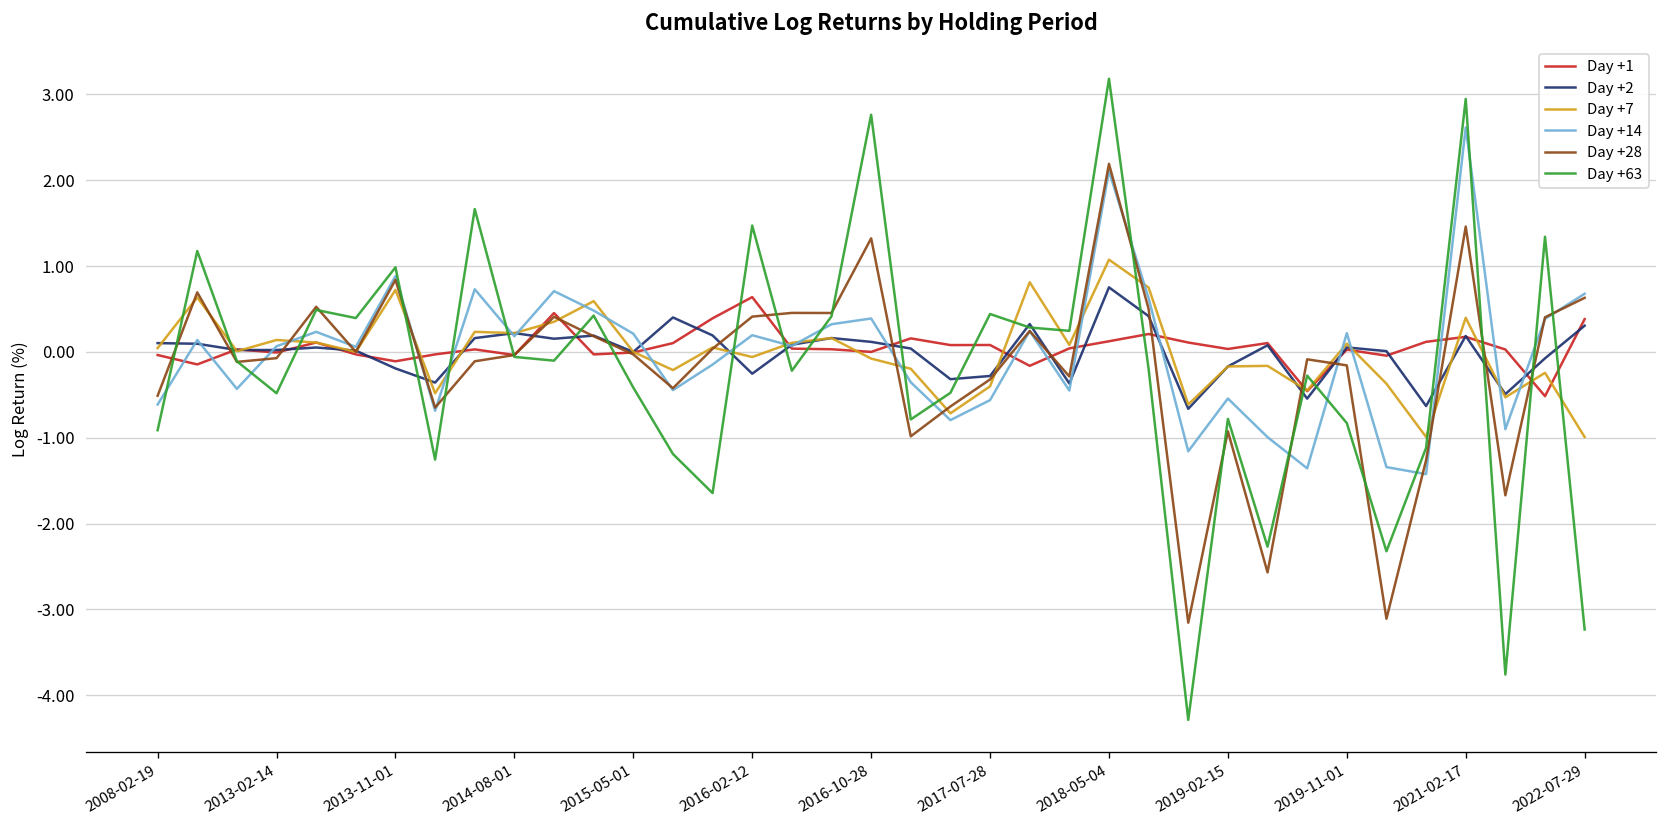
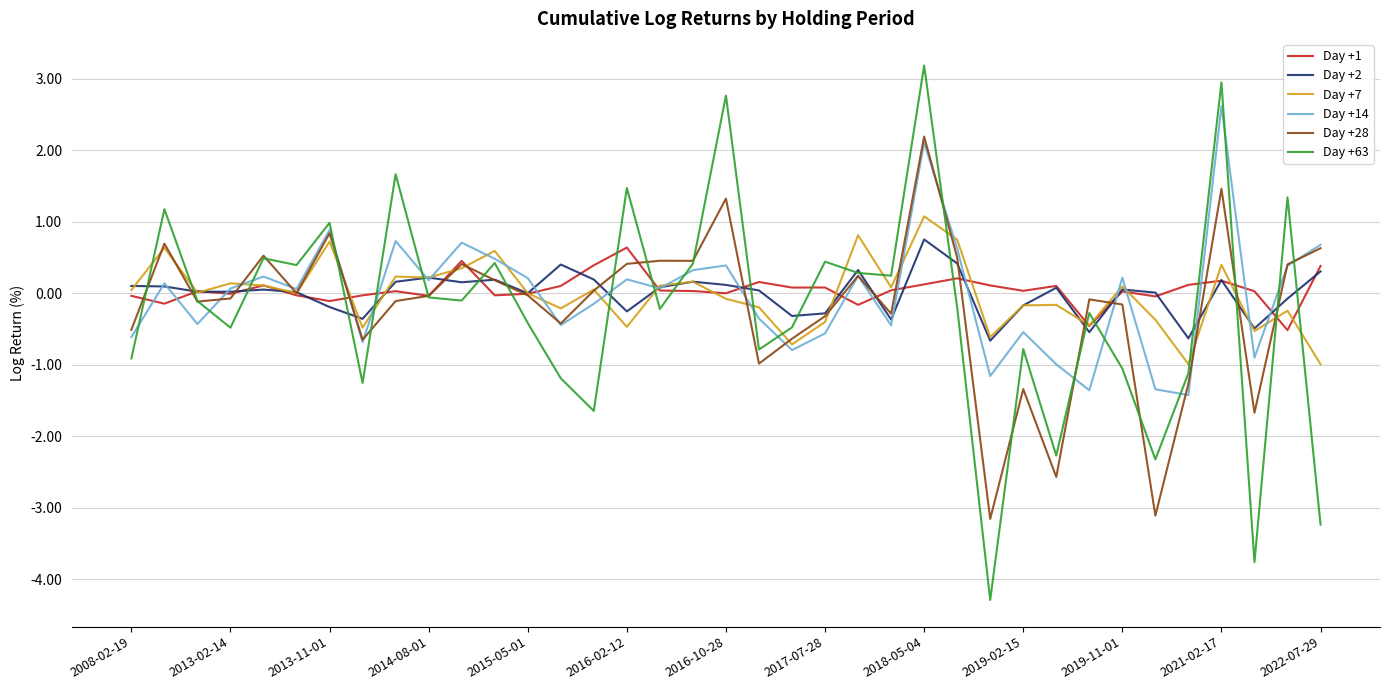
  {
    "Day +1": {
      "2008-02-19": 0.0,
      "2013-11-01": -0.1,
      "2016-02-12": 0.6,
      "2016-10-28": 0.0,
      "2017-07-28": 0.1,
      "2018-05-04": 0.1,
      "2019-02-15": 0.0,
      "2022-07-29": 0.4
    },
    "Day +2": {
      "2008-02-19": 0.1,
      "2013-11-01": -0.2,
      "2016-02-12": -0.3,
      "2016-10-28": 0.1,
      "2017-07-28": -0.3,
      "2018-05-04": 0.8,
      "2022-07-29": 0.3
    },
    "Day +7": {
      "2008-02-19": 0.0,
      "2013-02-14": 0.1,
      "2013-11-01": 0.7,
-     "2016-02-12": -0.1,
+     "2016-02-12": -0.5,
      "2016-10-28": -0.1,
      "2017-07-28": -0.4,
      "2018-05-04": 1.1,
      "2019-11-01": 0.1,
      "2021-02-17": 0.4,
      "2022-07-29": -1.0
    },
    "Day +14": {
      "2008-02-19": -0.6,
      "2013-02-14": 0.1,
      "2013-11-01": 0.9,
      "2014-08-01": 0.2,
      "2015-05-01": 0.2,
      "2016-02-12": 0.2,
      "2016-10-28": 0.4,
      "2017-07-28": -0.6,
      "2018-05-04": 2.1,
      "2019-02-15": -0.5,
      "2019-11-01": 0.2,
      "2021-02-17": 2.6,
      "2022-07-29": 0.7
    },
    "Day +28": {
      "2008-02-19": -0.5,
      "2013-02-14": -0.1,
      "2013-11-01": 0.8,
      "2016-02-12": 0.4,
      "2016-10-28": 1.3,
      "2017-07-28": -0.3,
      "2018-05-04": 2.2,
-     "2019-02-15": -0.9,
+     "2019-02-15": -1.3,
      "2019-11-01": -0.2,
      "2021-02-17": 1.5,
      "2022-07-29": 0.6
    },
    "Day +63": {
      "2008-02-19": -0.9,
      "2013-02-14": -0.5,
      "2013-11-01": 1.0,
      "2015-05-01": -0.4,
      "2016-02-12": 1.5,
      "2016-10-28": 2.8,
      "2017-07-28": 0.4,
      "2018-05-04": 3.2,
      "2019-02-15": -0.8,
-     "2019-11-01": -0.8,
+     "2019-11-01": -1.1,
      "2021-02-17": 2.9,
      "2022-07-29": -3.2
    }
  }
